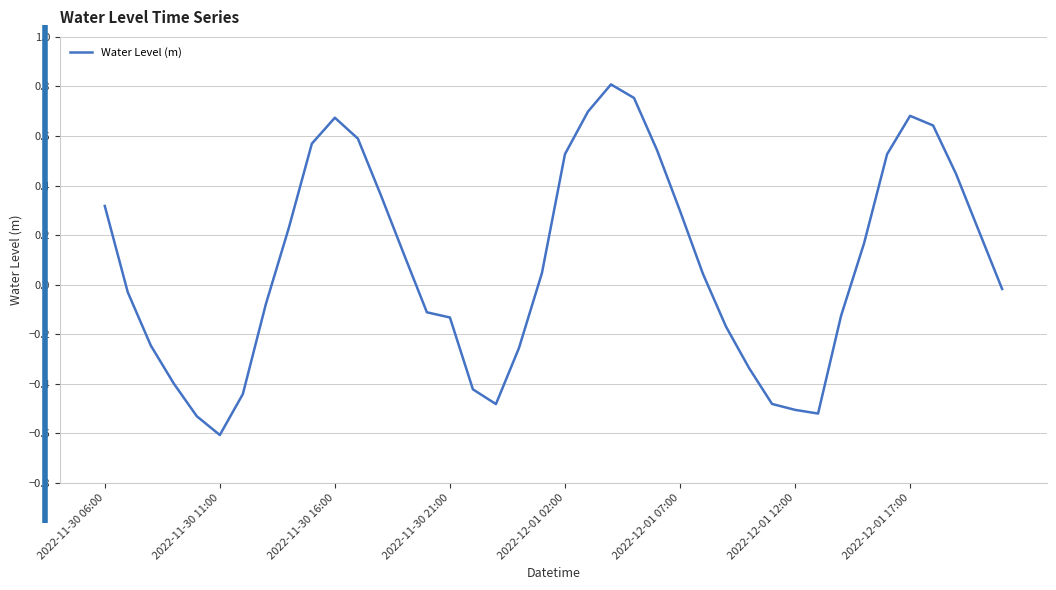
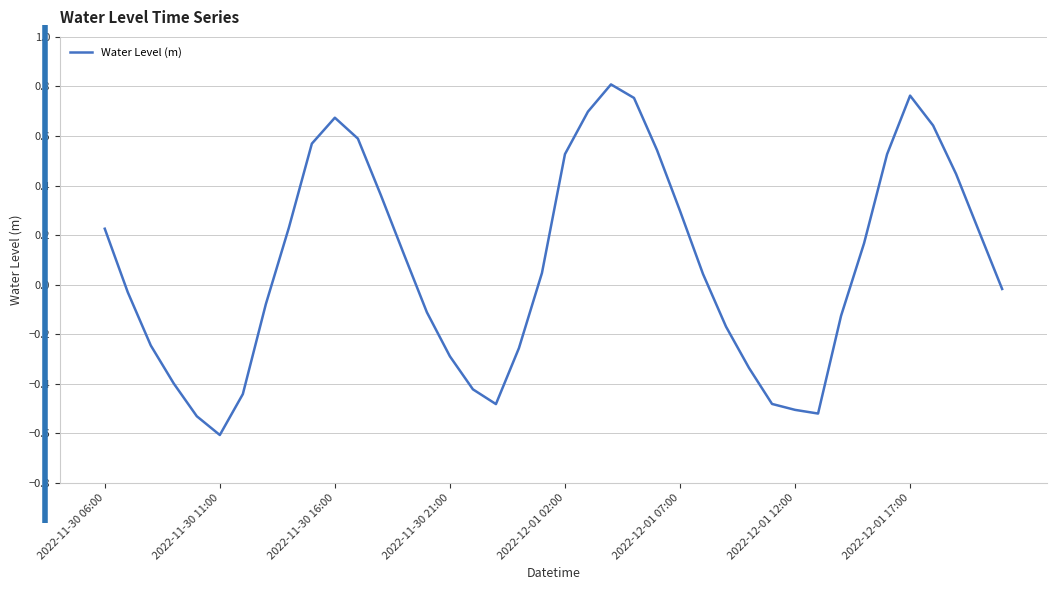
  {
-   "2022-11-30 06:00": 0.32,
+   "2022-11-30 06:00": 0.23,
    "2022-11-30 11:00": -0.61,
    "2022-11-30 16:00": 0.67,
-   "2022-11-30 21:00": -0.13,
+   "2022-11-30 21:00": -0.29,
    "2022-12-01 02:00": 0.53,
    "2022-12-01 07:00": 0.30,
    "2022-12-01 12:00": -0.51,
-   "2022-12-01 17:00": 0.68
+   "2022-12-01 17:00": 0.76
  }
